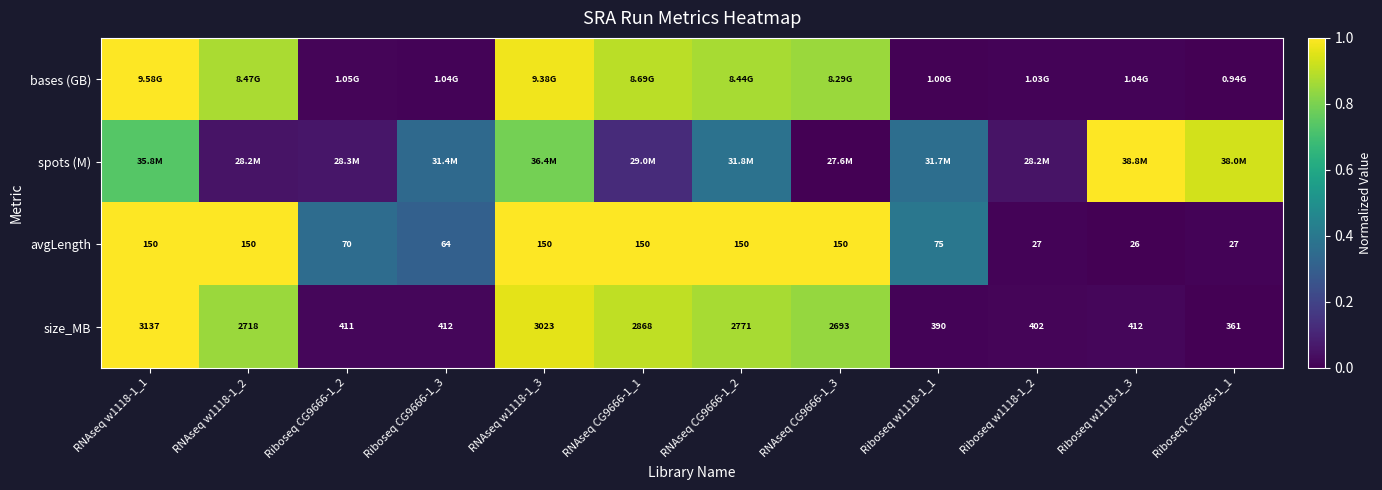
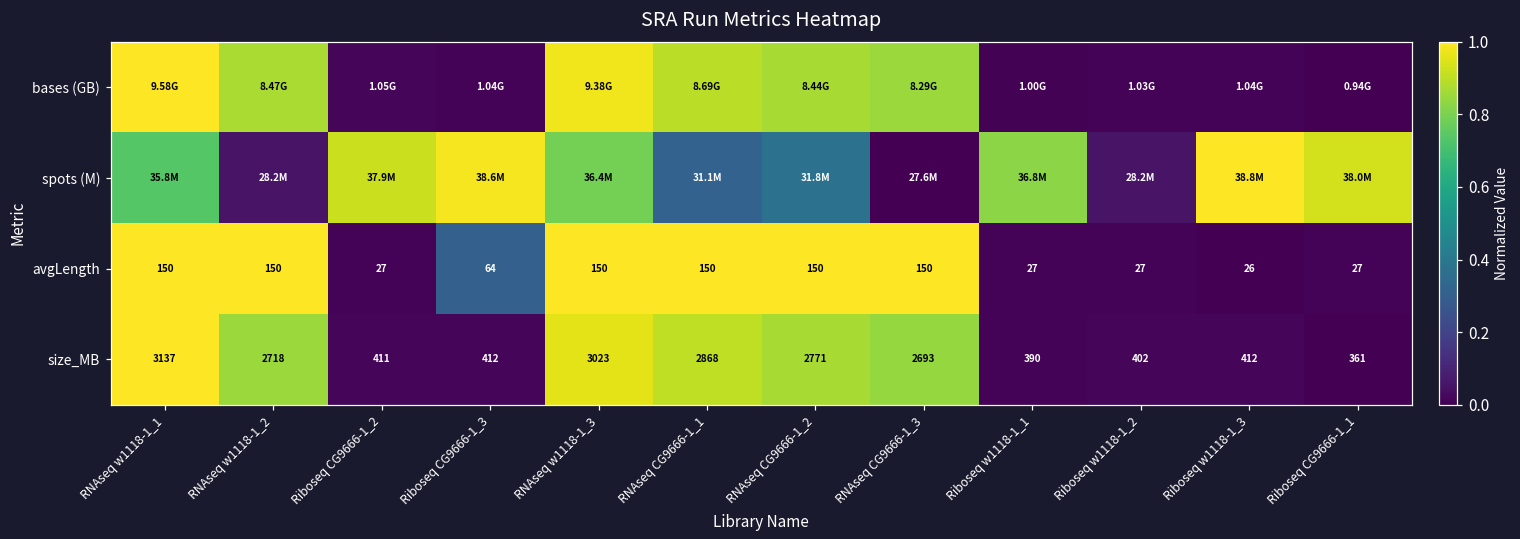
  {
    "bases (GB)": {
      "RNAseq w1118-1_1": "9.58G",
      "RNAseq w1118-1_2": "8.47G",
      "Riboseq CG9666-1_2": "1.05G",
      "Riboseq CG9666-1_3": "1.04G",
      "RNAseq w1118-1_3": "9.38G",
      "RNAseq CG9666-1_1": "8.69G",
      "RNAseq CG9666-1_2": "8.44G",
      "RNAseq CG9666-1_3": "8.29G",
      "Riboseq w1118-1_1": "1.00G",
      "Riboseq w1118-1_2": "1.03G",
      "Riboseq w1118-1_3": "1.04G",
      "Riboseq CG9666-1_1": "0.94G"
    },
    "spots (M)": {
      "RNAseq w1118-1_1": "35.8M",
      "RNAseq w1118-1_2": "28.2M",
-     "Riboseq CG9666-1_2": "28.3M",
-     "Riboseq CG9666-1_3": "31.4M",
+     "Riboseq CG9666-1_2": "37.9M",
+     "Riboseq CG9666-1_3": "38.6M",
      "RNAseq w1118-1_3": "36.4M",
-     "RNAseq CG9666-1_1": "29.0M",
+     "RNAseq CG9666-1_1": "31.1M",
      "RNAseq CG9666-1_2": "31.8M",
      "RNAseq CG9666-1_3": "27.6M",
-     "Riboseq w1118-1_1": "31.7M",
+     "Riboseq w1118-1_1": "36.8M",
      "Riboseq w1118-1_2": "28.2M",
      "Riboseq w1118-1_3": "38.8M",
      "Riboseq CG9666-1_1": "38.0M"
    },
    "avgLength": {
      "RNAseq w1118-1_1": "150",
      "RNAseq w1118-1_2": "150",
-     "Riboseq CG9666-1_2": "70",
+     "Riboseq CG9666-1_2": "27",
      "Riboseq CG9666-1_3": "64",
      "RNAseq w1118-1_3": "150",
      "RNAseq CG9666-1_1": "150",
      "RNAseq CG9666-1_2": "150",
      "RNAseq CG9666-1_3": "150",
-     "Riboseq w1118-1_1": "75",
+     "Riboseq w1118-1_1": "27",
      "Riboseq w1118-1_2": "27",
      "Riboseq w1118-1_3": "26",
      "Riboseq CG9666-1_1": "27"
    },
    "size_MB": {
      "RNAseq w1118-1_1": "3137",
      "RNAseq w1118-1_2": "2718",
      "Riboseq CG9666-1_2": "411",
      "Riboseq CG9666-1_3": "412",
      "RNAseq w1118-1_3": "3023",
      "RNAseq CG9666-1_1": "2868",
      "RNAseq CG9666-1_2": "2771",
      "RNAseq CG9666-1_3": "2693",
      "Riboseq w1118-1_1": "390",
      "Riboseq w1118-1_2": "402",
      "Riboseq w1118-1_3": "412",
      "Riboseq CG9666-1_1": "361"
    }
  }
